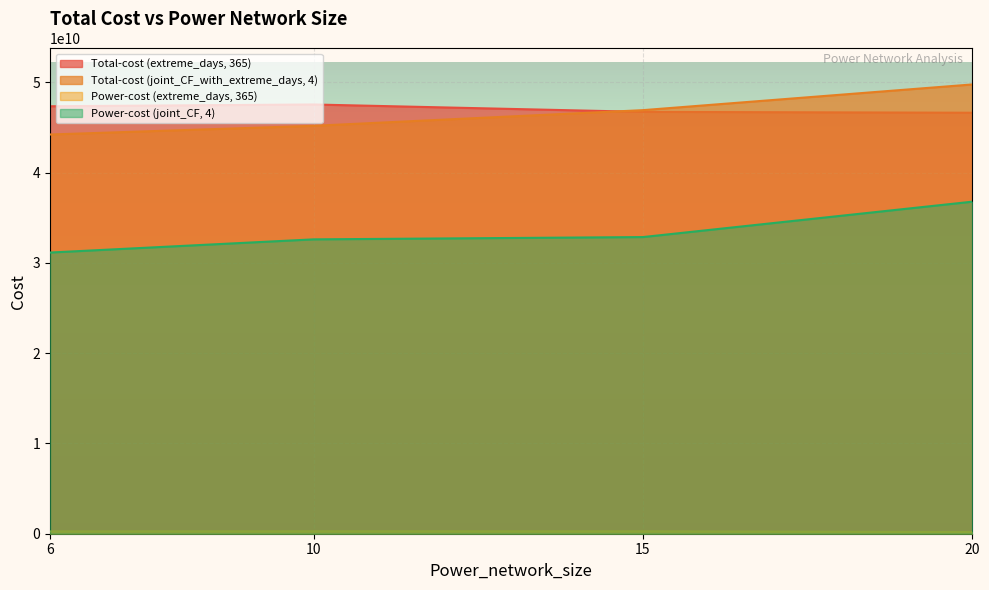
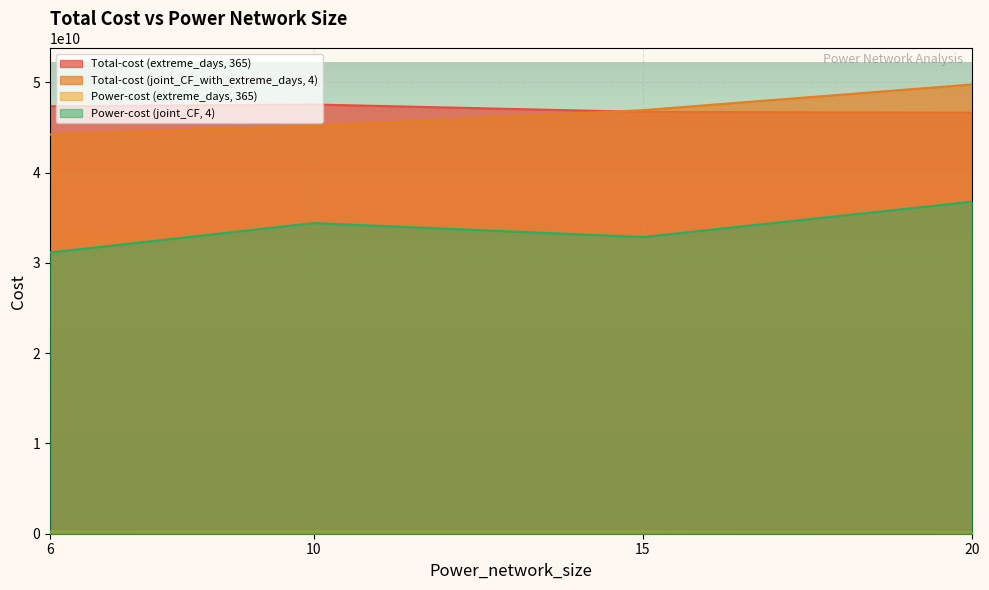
  {
    "Power-cost (joint_CF, 4)": {
      "6": 31000000000,
-     "10": 33000000000,
+     "10": 34000000000,
      "15": 33000000000,
      "20": 37000000000
    }
  }
